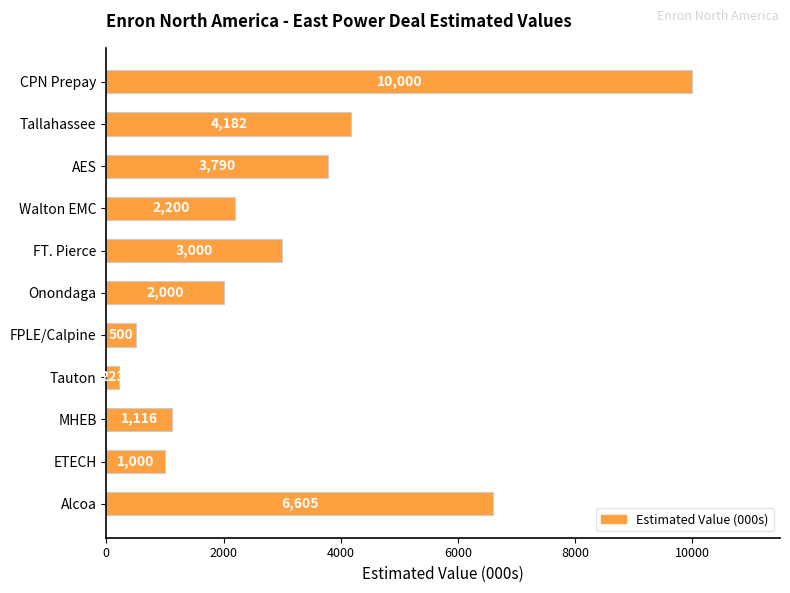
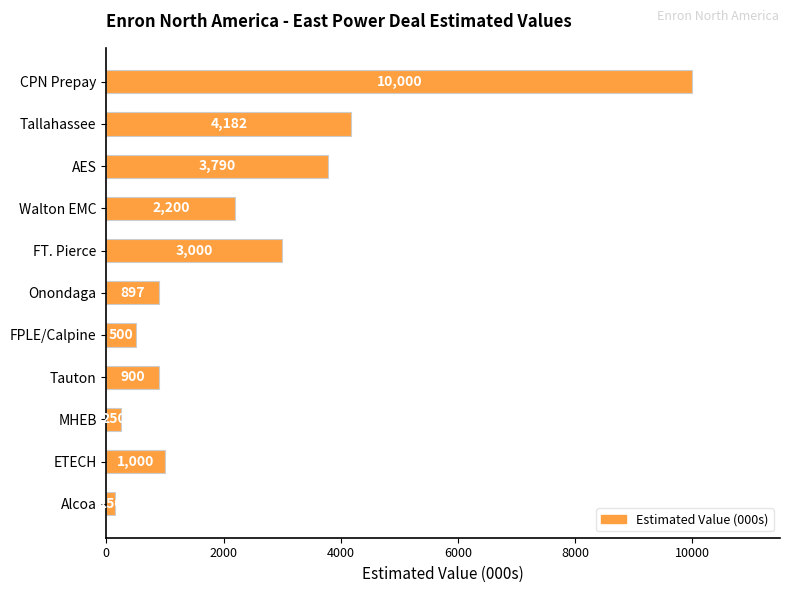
  {
    "CPN Prepay": "10,000",
    "Tallahassee": "4,182",
    "AES": "3,790",
    "Walton EMC": "2,200",
    "FT. Pierce": "3,000",
-   "Onondaga": "2,000",
+   "Onondaga": "897",
    "FPLE/Calpine": "500",
-   "Tauton": "223",
-   "MHEB": "1,116",
+   "Tauton": "900",
+   "MHEB": "250",
    "ETECH": "1,000",
-   "Alcoa": "6600"
+   "Alcoa": "200"
  }
